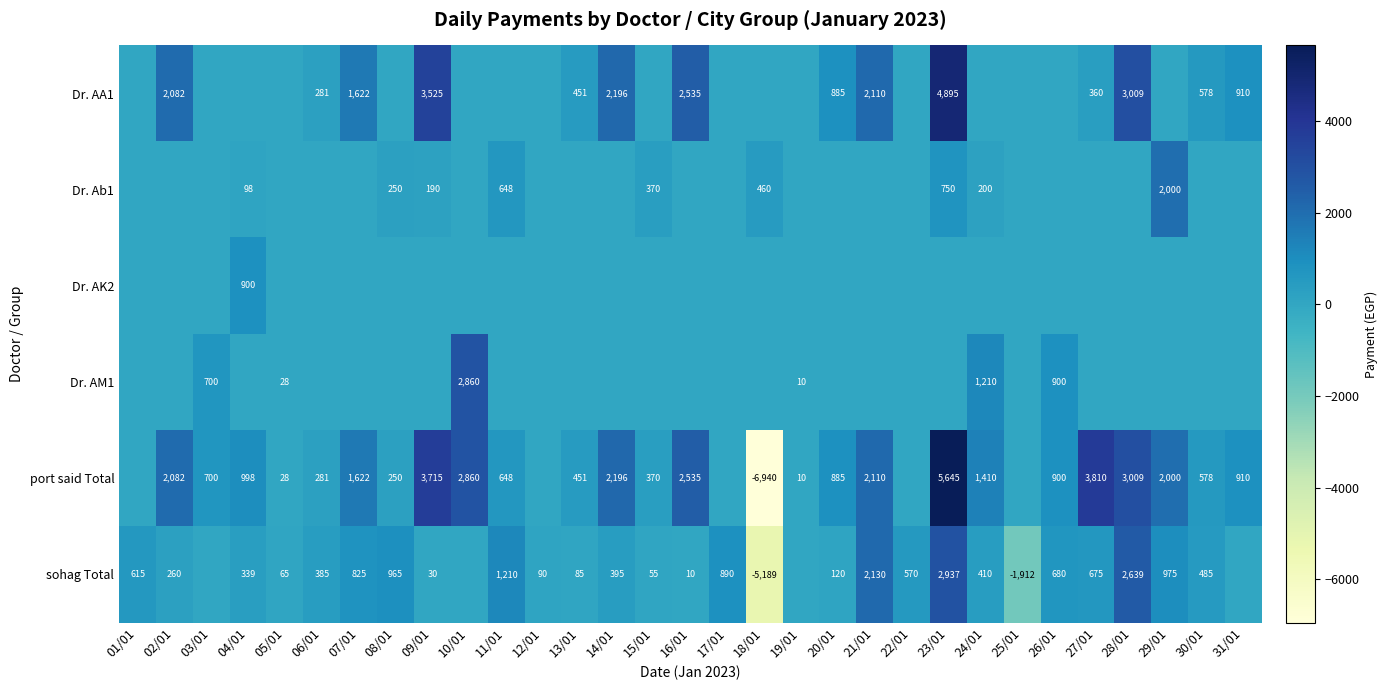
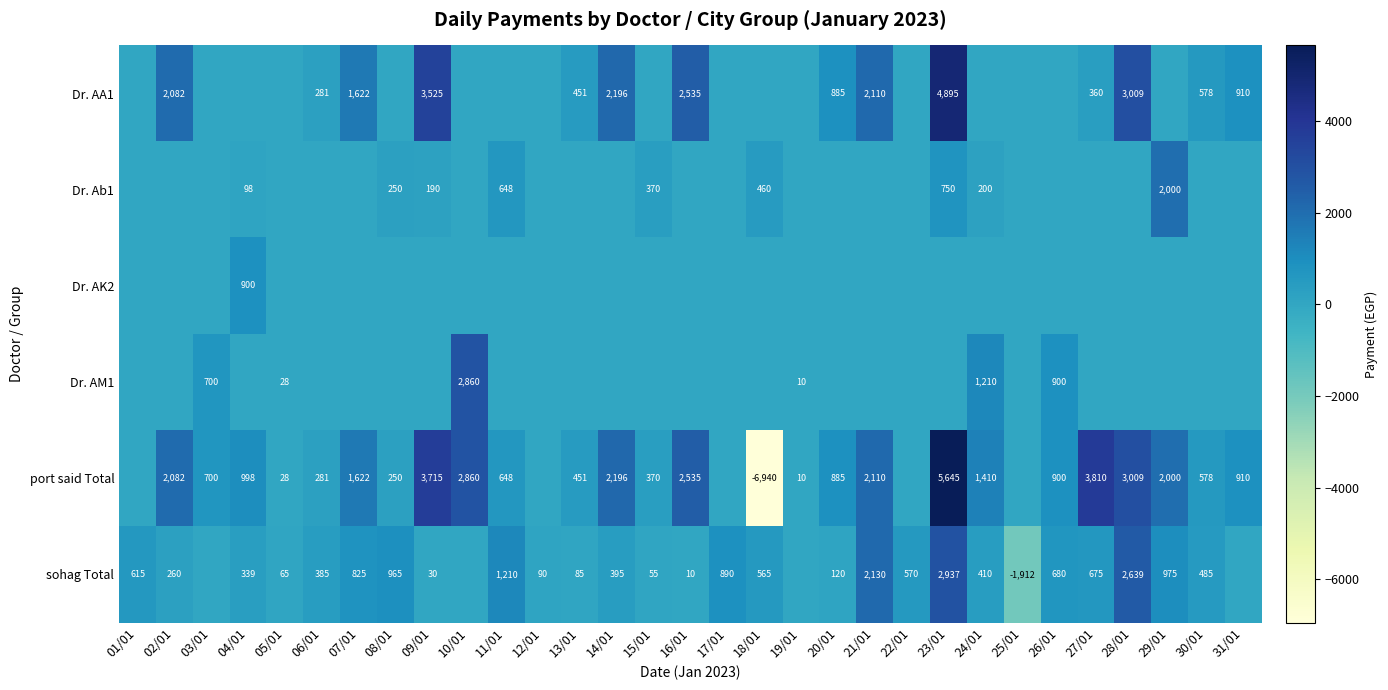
  {
    "Dr. AA1": {
      "02/01": "2,082",
      "06/01": "281",
      "07/01": "1,622",
      "09/01": "3,525",
      "13/01": "451",
      "14/01": "2,196",
      "16/01": "2,535",
      "20/01": "885",
      "21/01": "2,110",
      "23/01": "4,895",
      "27/01": "360",
      "28/01": "3,009",
      "30/01": "578",
      "31/01": "910"
    },
    "Dr. Ab1": {
      "04/01": "98",
      "08/01": "250",
      "09/01": "190",
      "11/01": "648",
      "15/01": "370",
      "18/01": "460",
      "23/01": "750",
      "24/01": "200",
      "29/01": "2,000"
    },
    "Dr. AK2": {
      "04/01": "900"
    },
    "Dr. AM1": {
      "03/01": "700",
      "05/01": "28",
      "10/01": "2,860",
      "19/01": "10",
      "24/01": "1,210",
      "26/01": "900"
    },
    "port said Total": {
      "02/01": "2,082",
      "03/01": "700",
      "04/01": "998",
      "05/01": "28",
      "06/01": "281",
      "07/01": "1,622",
      "08/01": "250",
      "09/01": "3,715",
      "10/01": "2,860",
      "11/01": "648",
      "13/01": "451",
      "14/01": "2,196",
      "15/01": "370",
      "16/01": "2,535",
      "18/01": "-6,940",
      "19/01": "10",
      "20/01": "885",
      "21/01": "2,110",
      "23/01": "5,645",
      "24/01": "1,410",
      "26/01": "900",
      "27/01": "3,810",
      "28/01": "3,009",
      "29/01": "2,000",
      "30/01": "578",
      "31/01": "910"
    },
    "sohag Total": {
      "01/01": "615",
      "02/01": "260",
      "04/01": "339",
      "05/01": "65",
      "06/01": "385",
      "07/01": "825",
      "08/01": "965",
      "09/01": "30",
      "11/01": "1,210",
      "12/01": "90",
      "13/01": "85",
      "14/01": "395",
      "15/01": "55",
      "16/01": "10",
      "17/01": "890",
-     "18/01": "-5,189",
+     "18/01": "565",
      "20/01": "120",
      "21/01": "2,130",
      "22/01": "570",
      "23/01": "2,937",
      "24/01": "410",
      "25/01": "-1,912",
      "26/01": "680",
      "27/01": "675",
      "28/01": "2,639",
      "29/01": "975",
      "30/01": "485"
    }
  }
